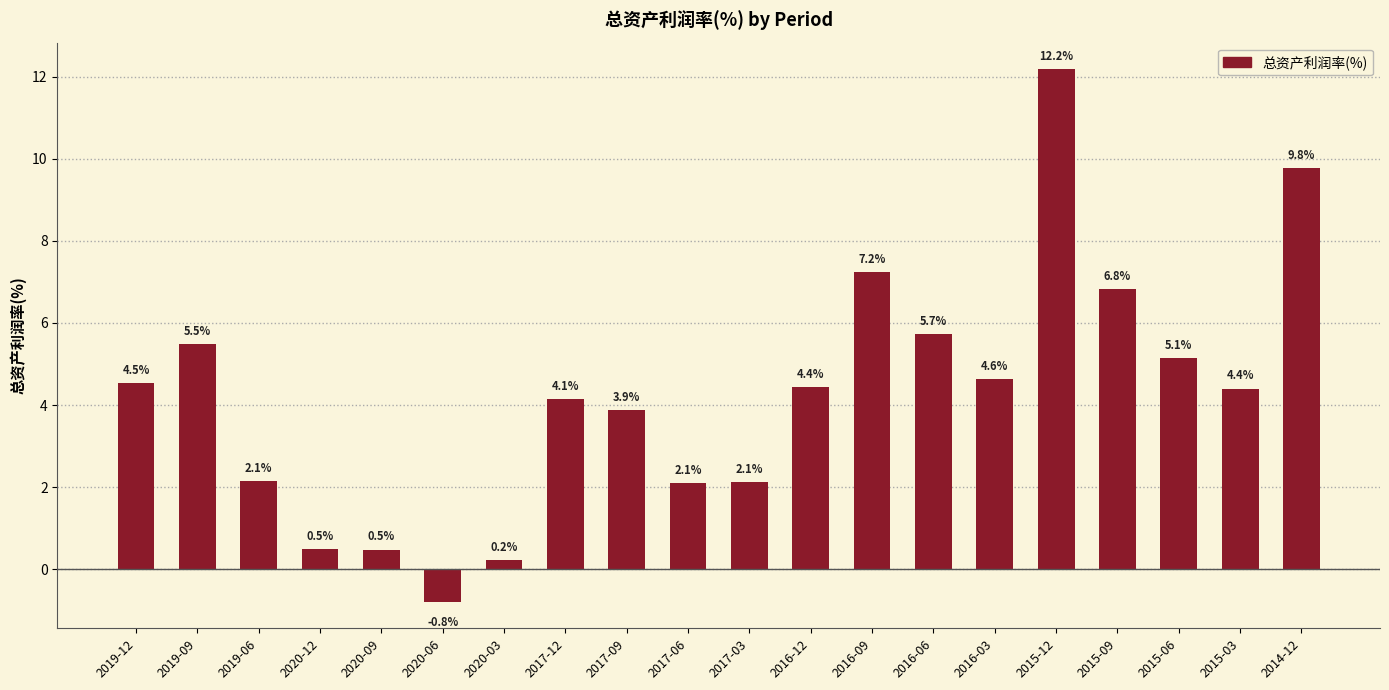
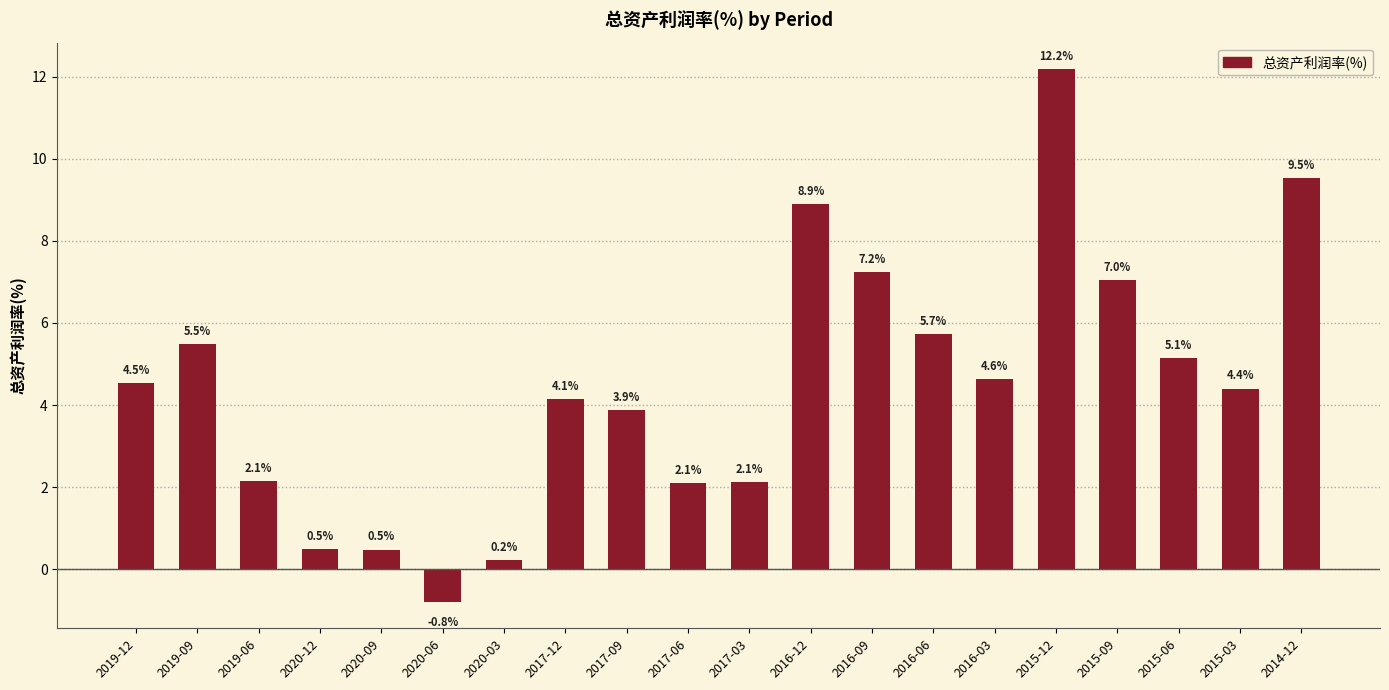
  {
    "2019-12": "4.5%",
    "2019-09": "5.5%",
    "2019-06": "2.1%",
    "2020-12": "0.5%",
    "2020-09": "0.5%",
    "2020-06": "-0.8%",
    "2020-03": "0.2%",
    "2017-12": "4.1%",
    "2017-09": "3.9%",
    "2017-06": "2.1%",
    "2017-03": "2.1%",
-   "2016-12": "4.4%",
+   "2016-12": "8.9%",
    "2016-09": "7.2%",
    "2016-06": "5.7%",
    "2016-03": "4.6%",
    "2015-12": "12.2%",
-   "2015-09": "6.8%",
+   "2015-09": "7.0%",
    "2015-06": "5.1%",
    "2015-03": "4.4%",
-   "2014-12": "9.8%"
+   "2014-12": "9.5%"
  }
